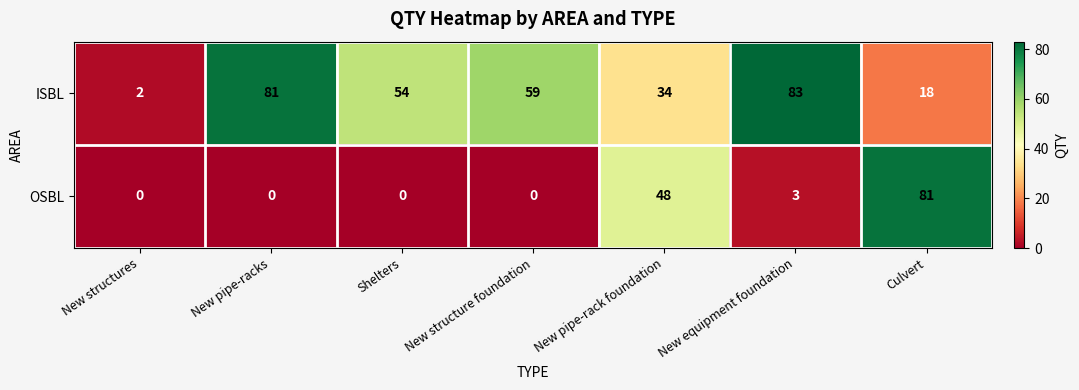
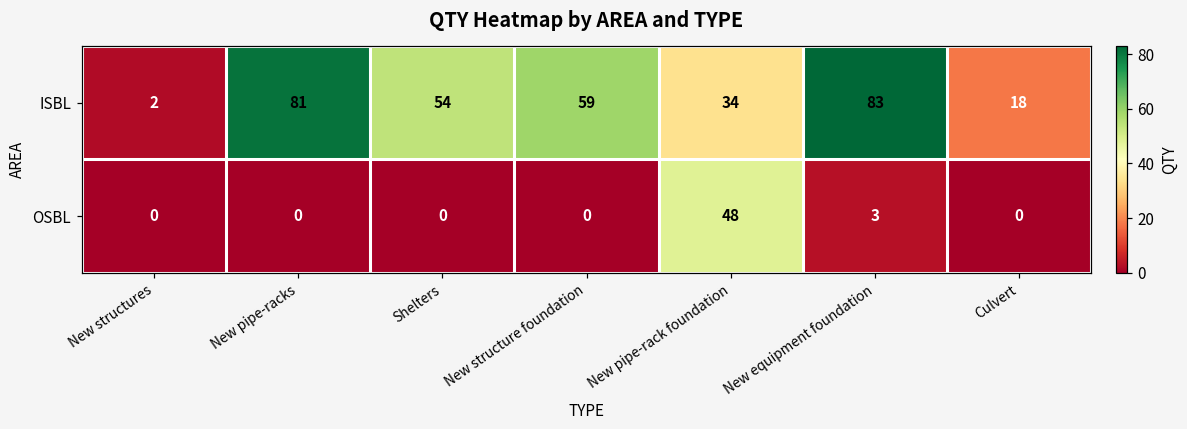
  {
    "ISBL": {
      "New structures": 2,
      "New pipe-racks": 81,
      "Shelters": 54,
      "New structure foundation": 59,
      "New pipe-rack foundation": 34,
      "New equipment foundation": 83,
      "Culvert": 18
    },
    "OSBL": {
      "New structures": 0,
      "New pipe-racks": 0,
      "Shelters": 0,
      "New structure foundation": 0,
      "New pipe-rack foundation": 48,
      "New equipment foundation": 3,
-     "Culvert": 81
+     "Culvert": 0
    }
  }
